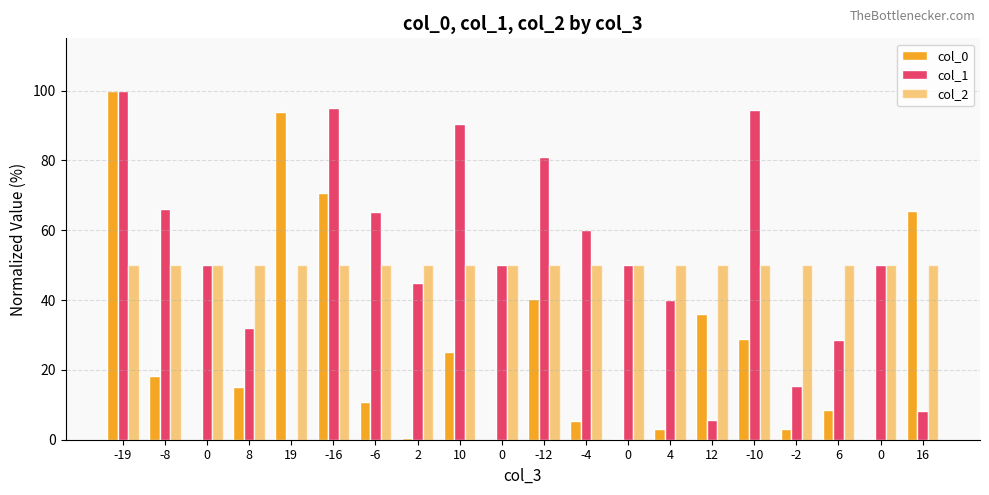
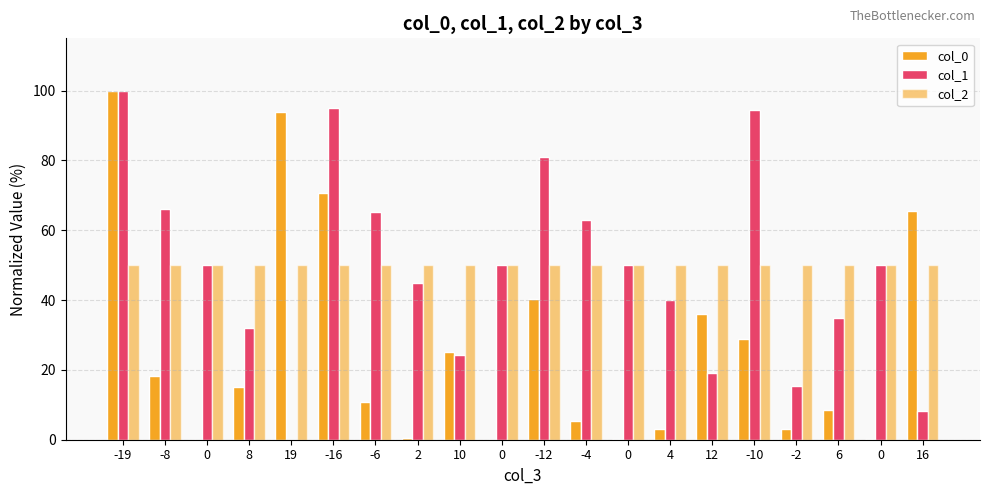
  {
    "col_1": {
      "-19": 100,
      "-8": 66,
      "8": 32,
      "19": 0,
      "-16": 95,
      "-6": 65,
      "2": 45,
-     "10": 91,
+     "10": 24,
      "-12": 81,
-     "-4": 60,
+     "-4": 63,
      "4": 40,
-     "12": 6,
+     "12": 19,
      "-10": 95,
      "-2": 15,
-     "6": 29,
+     "6": 35,
      "16": 8
    }
  }
